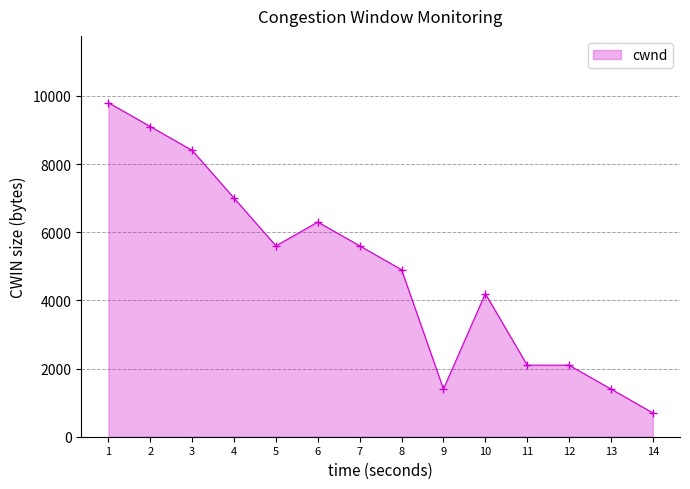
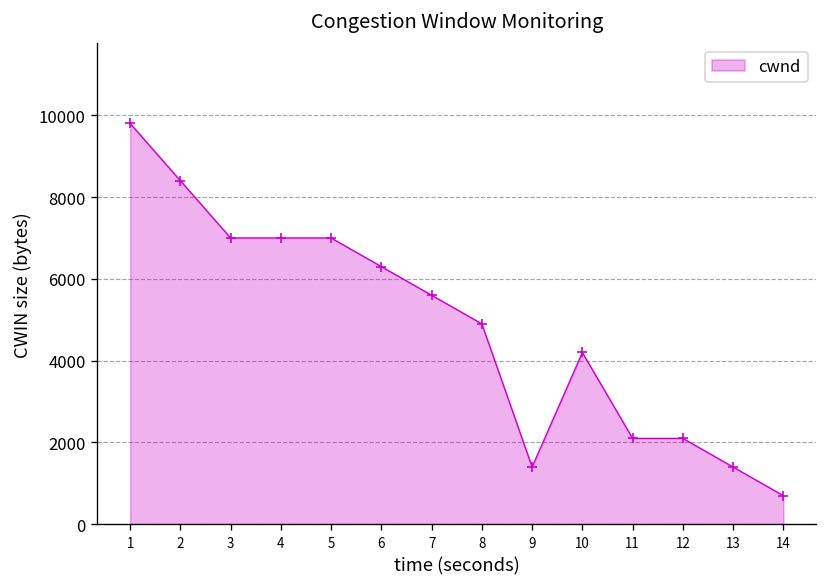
  {
    "1": 9800,
-   "2": 9100,
-   "3": 8400,
+   "2": 8400,
+   "3": 7000,
    "4": 7000,
-   "5": 5600,
+   "5": 7000,
    "6": 6300,
    "7": 5600,
    "8": 4900,
    "9": 1400,
    "10": 4200,
    "11": 2100,
    "12": 2100,
    "13": 1400,
    "14": 700
  }
